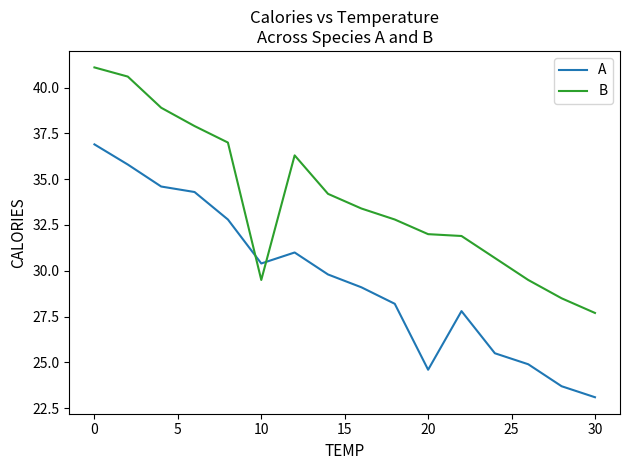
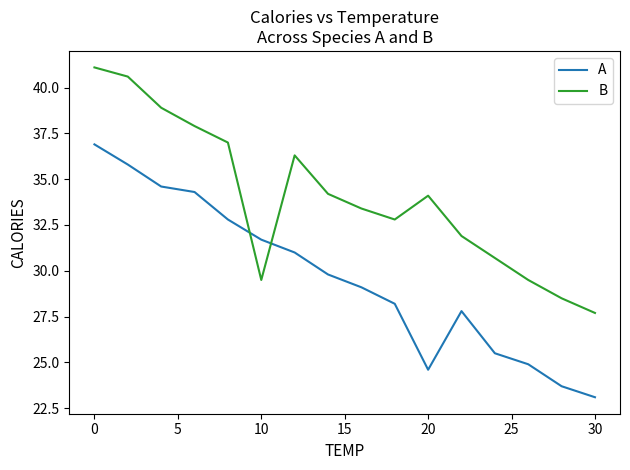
  {
    "A": {
      "0": 36.9,
-     "10": 30.4,
+     "10": 31.7,
      "20": 24.6,
      "30": 23.1
    },
    "B": {
      "0": 41.1,
      "10": 29.5,
-     "20": 32.0,
+     "20": 34.1,
      "30": 27.7
    }
  }
